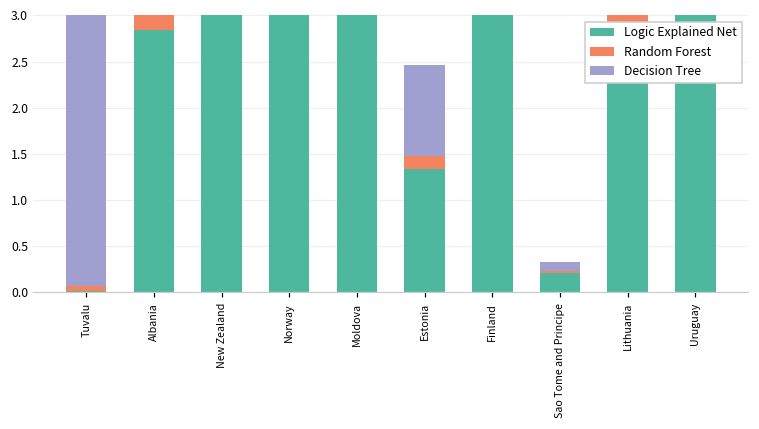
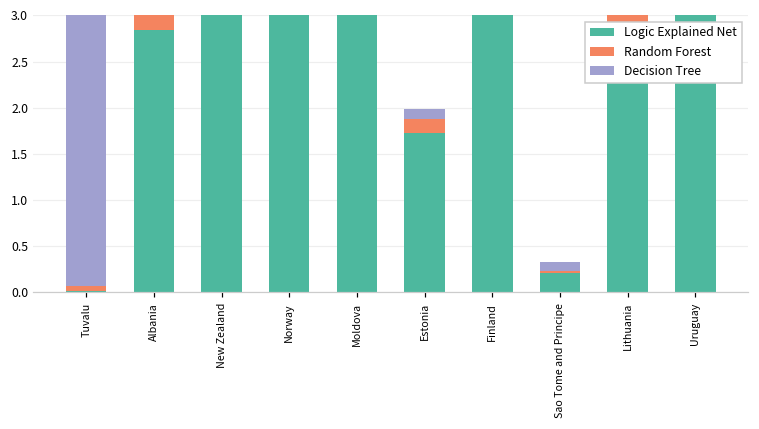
  {
    "Logic Explained Net": {
      "Albania": 2.8,
-     "Estonia": 1.3,
+     "Estonia": 1.7,
      "Sao Tome and Principe": 0.2
    },
    "Random Forest": {
      "Tuvalu": 0.1,
      "Estonia": 0.1
    },
    "Decision Tree": {
-     "Estonia": 1.0,
+     "Estonia": 0.1,
      "Sao Tome and Principe": 0.1
    }
  }
